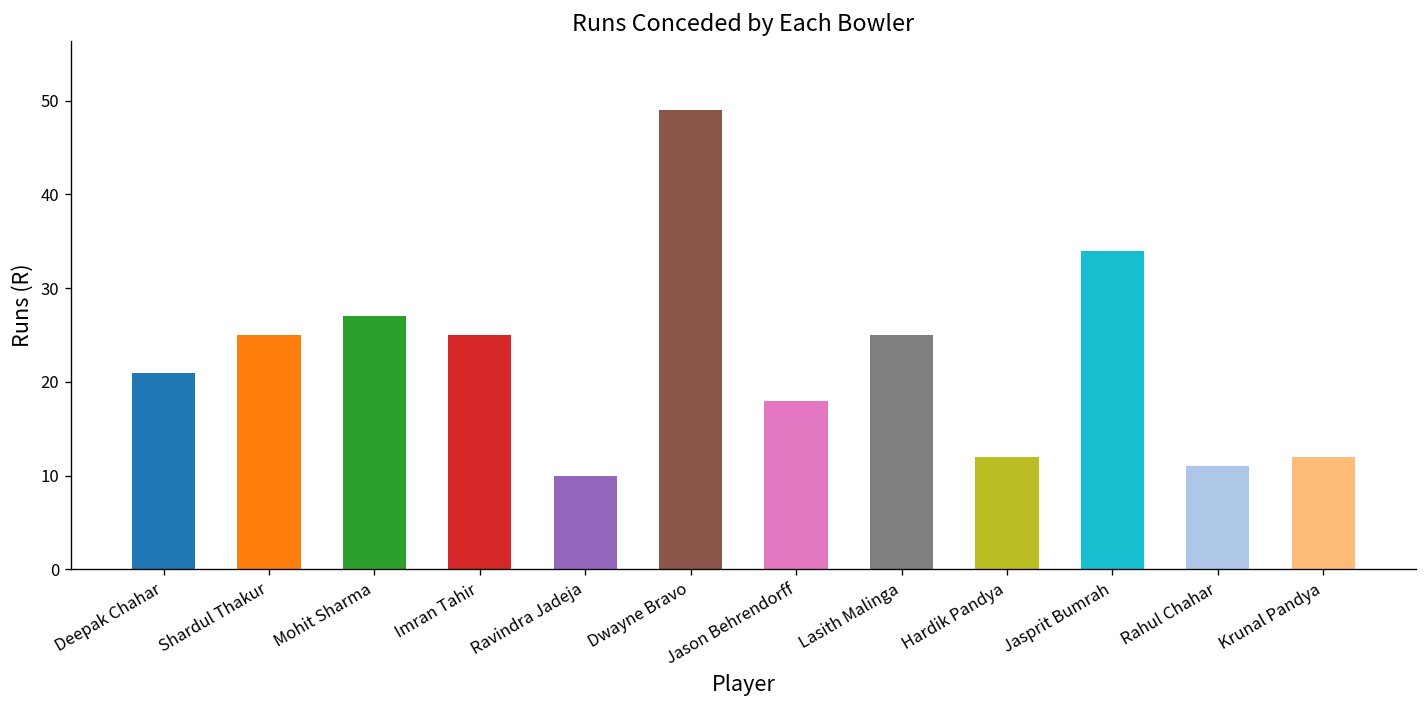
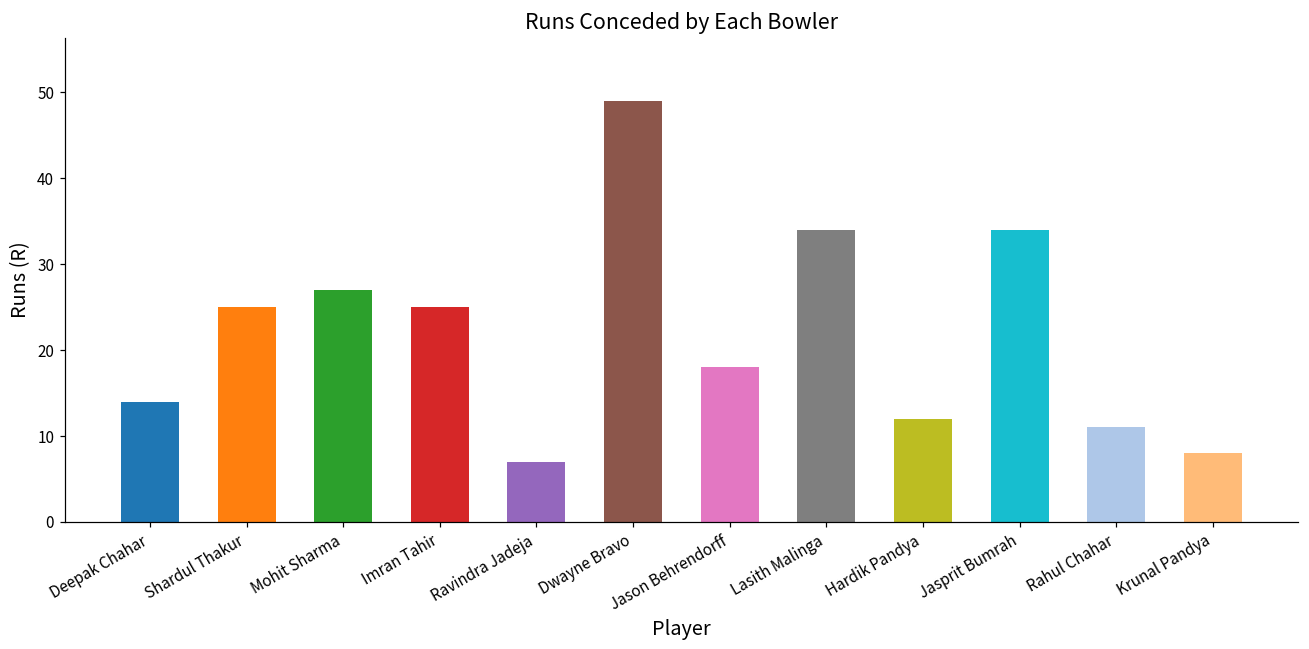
  {
-   "Deepak Chahar": 21,
+   "Deepak Chahar": 14,
    "Shardul Thakur": 25,
    "Mohit Sharma": 27,
    "Imran Tahir": 25,
-   "Ravindra Jadeja": 10,
+   "Ravindra Jadeja": 7,
    "Dwayne Bravo": 49,
    "Jason Behrendorff": 18,
-   "Lasith Malinga": 25,
+   "Lasith Malinga": 34,
    "Hardik Pandya": 12,
    "Jasprit Bumrah": 34,
    "Rahul Chahar": 11,
-   "Krunal Pandya": 12
+   "Krunal Pandya": 8
  }
